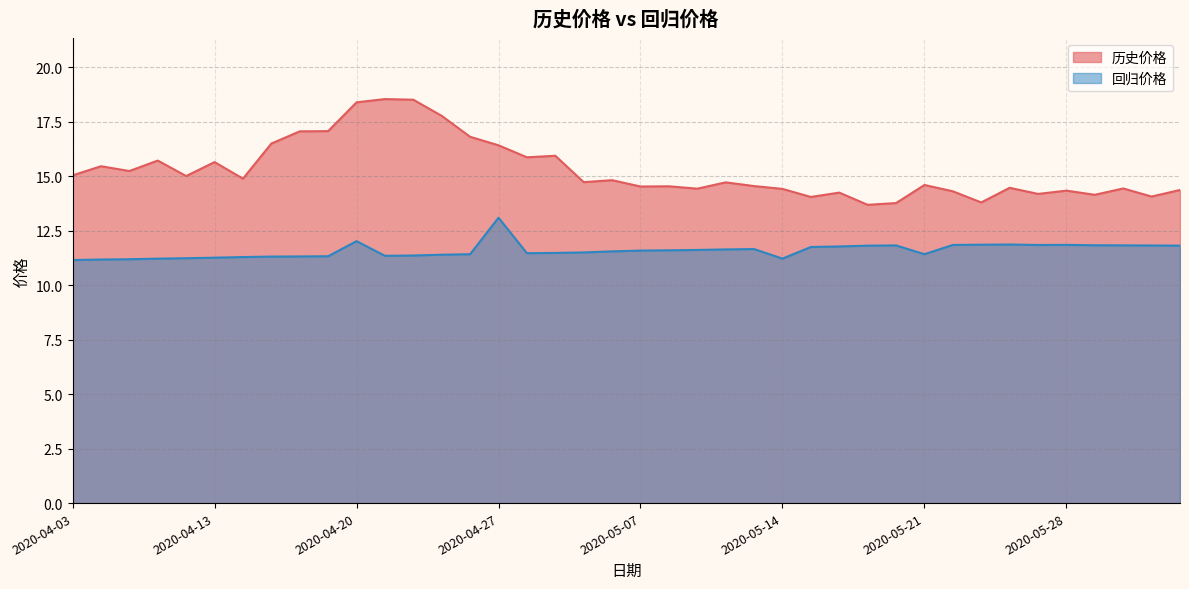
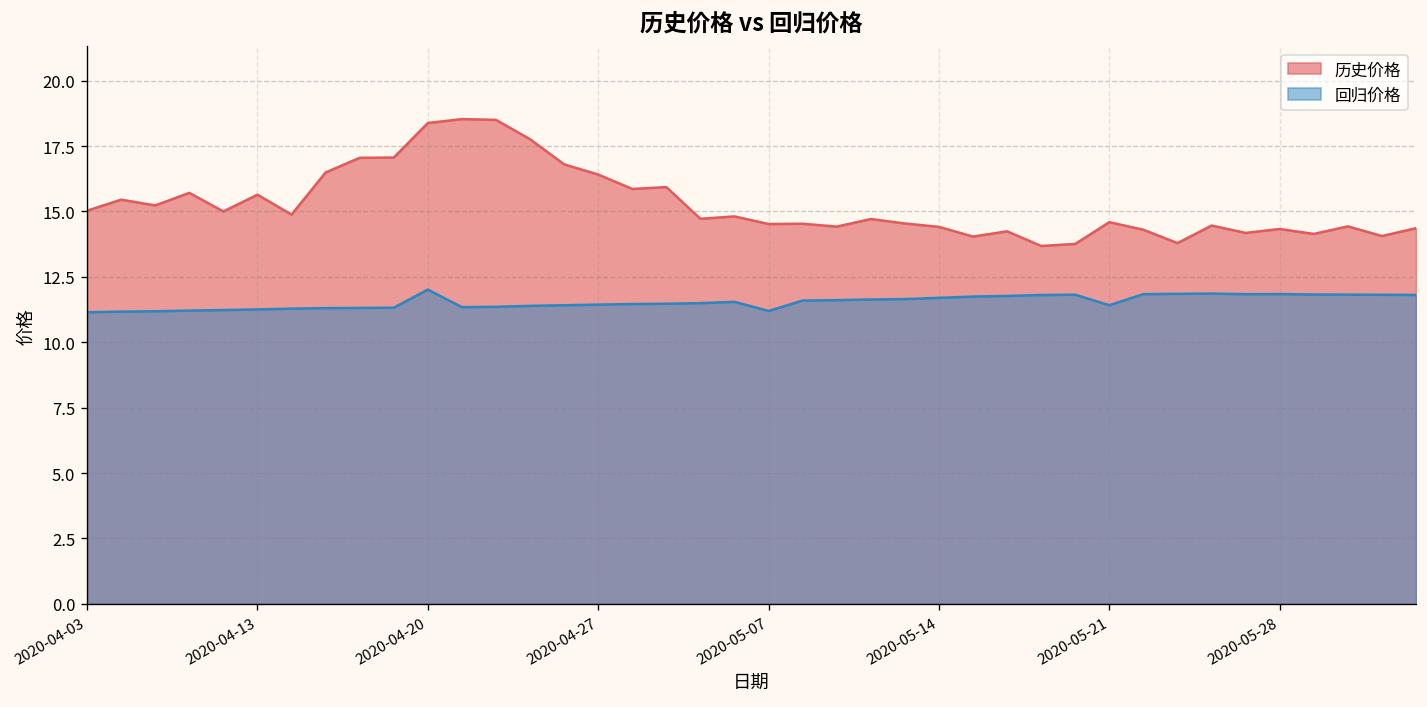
  {
    "历史价格": {
      "2020-04-03": 15.0,
      "2020-04-13": 15.6,
      "2020-04-20": 18.4,
      "2020-04-27": 16.4,
      "2020-05-07": 14.5,
      "2020-05-14": 14.4,
      "2020-05-21": 14.6,
      "2020-05-28": 14.3
    },
    "回归价格": {
      "2020-04-03": 11.1,
      "2020-04-13": 11.3,
      "2020-04-20": 12.0,
-     "2020-04-27": 13.1,
-     "2020-05-07": 11.6,
-     "2020-05-14": 11.2,
+     "2020-04-27": 11.4,
+     "2020-05-07": 11.2,
+     "2020-05-14": 11.7,
      "2020-05-21": 11.4,
      "2020-05-28": 11.8
    }
  }
